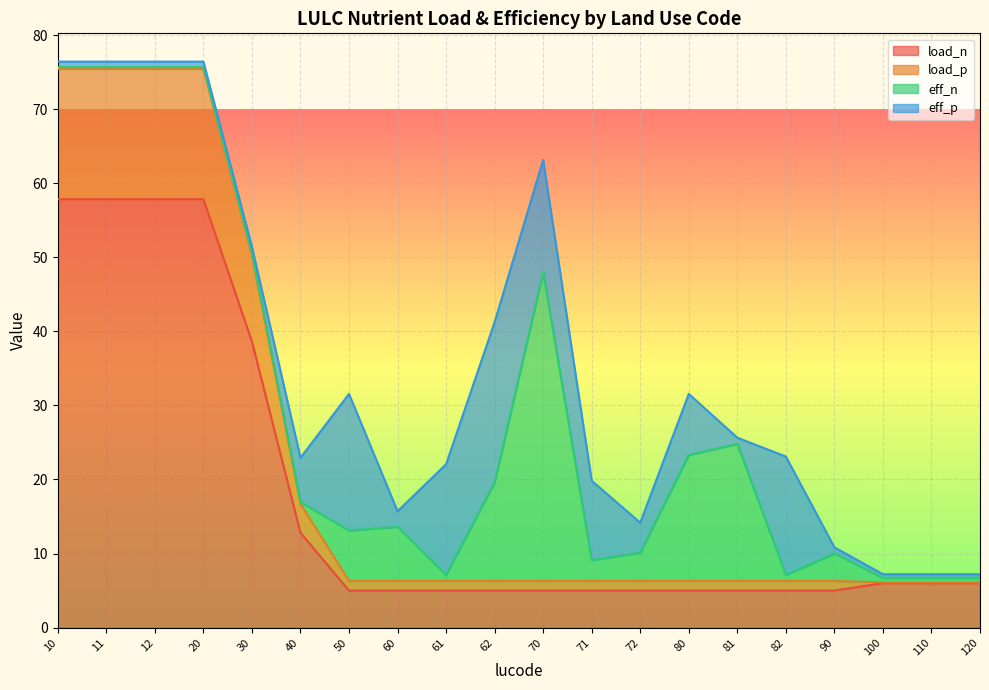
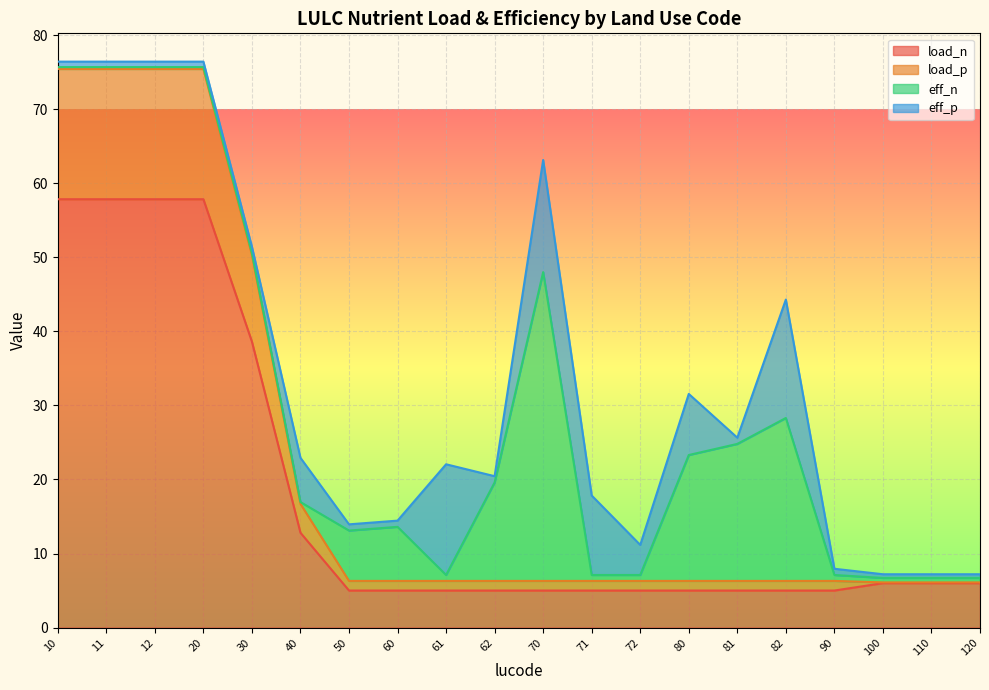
  {
    "eff_n": {
      "50": 7,
      "60": 7,
      "61": 1,
      "62": 13,
      "70": 42,
-     "71": 3,
-     "72": 4,
+     "71": 1,
+     "72": 1,
      "80": 17,
      "81": 19,
-     "82": 1,
-     "90": 4,
+     "82": 22,
+     "90": 1,
      "100": 1,
      "110": 1,
      "120": 1
    },
    "eff_p": {
      "10": 1,
      "11": 1,
      "12": 1,
      "20": 1,
      "30": 1,
      "40": 6,
-     "50": 18,
-     "60": 2,
+     "50": 1,
+     "60": 1,
      "61": 15,
-     "62": 22,
+     "62": 1,
      "70": 15,
      "71": 11,
      "72": 4,
      "80": 8,
      "81": 1,
      "82": 16,
      "90": 1,
      "100": 1,
      "110": 1,
      "120": 1
    }
  }
